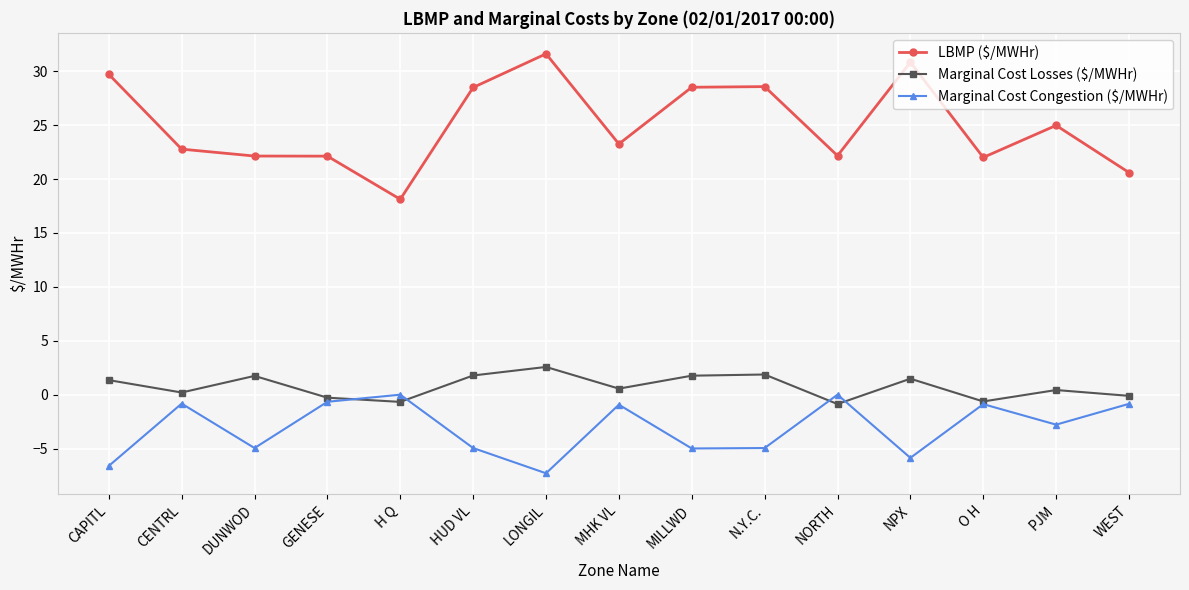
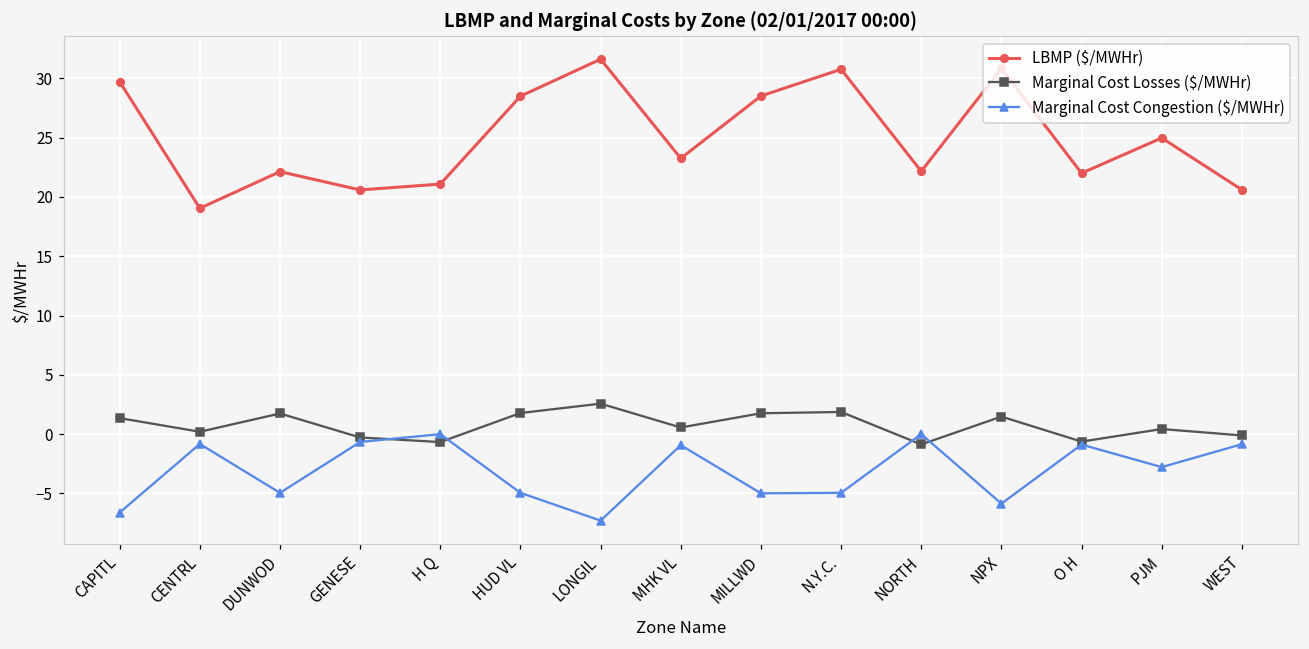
  {
    "LBMP ($/MWHr)": {
      "CAPITL": 29.7,
-     "CENTRL": 22.8,
+     "CENTRL": 19.0,
      "DUNWOD": 22.1,
-     "GENESE": 22.1,
-     "H Q": 18.1,
+     "GENESE": 20.6,
+     "H Q": 21.1,
      "HUD VL": 28.5,
      "LONGIL": 31.6,
      "MHK VL": 23.3,
      "MILLWD": 28.5,
-     "N.Y.C.": 28.6,
+     "N.Y.C.": 30.8,
      "NORTH": 22.2,
      "O H": 22.0,
      "PJM": 25.0,
      "WEST": 20.6
    },
    "Marginal Cost Losses ($/MWHr)": {
      "CAPITL": 1.4,
      "CENTRL": 0.2,
      "DUNWOD": 1.7,
      "GENESE": -0.3,
      "H Q": -0.7,
      "HUD VL": 1.8,
      "LONGIL": 2.6,
      "MHK VL": 0.6,
      "MILLWD": 1.8,
      "N.Y.C.": 1.9,
      "NORTH": -0.9,
      "NPX": 1.5,
      "O H": -0.6,
      "PJM": 0.4,
      "WEST": -0.1
    },
    "Marginal Cost Congestion ($/MWHr)": {
      "CAPITL": -6.6,
      "CENTRL": -0.8,
      "DUNWOD": -5.0,
      "GENESE": -0.7,
      "H Q": 0.0,
      "HUD VL": -5.0,
      "LONGIL": -7.3,
      "MHK VL": -0.9,
      "MILLWD": -5.0,
      "N.Y.C.": -5.0,
      "NORTH": 0.0,
      "NPX": -5.9,
      "O H": -0.9,
      "PJM": -2.8,
      "WEST": -0.9
    }
  }
